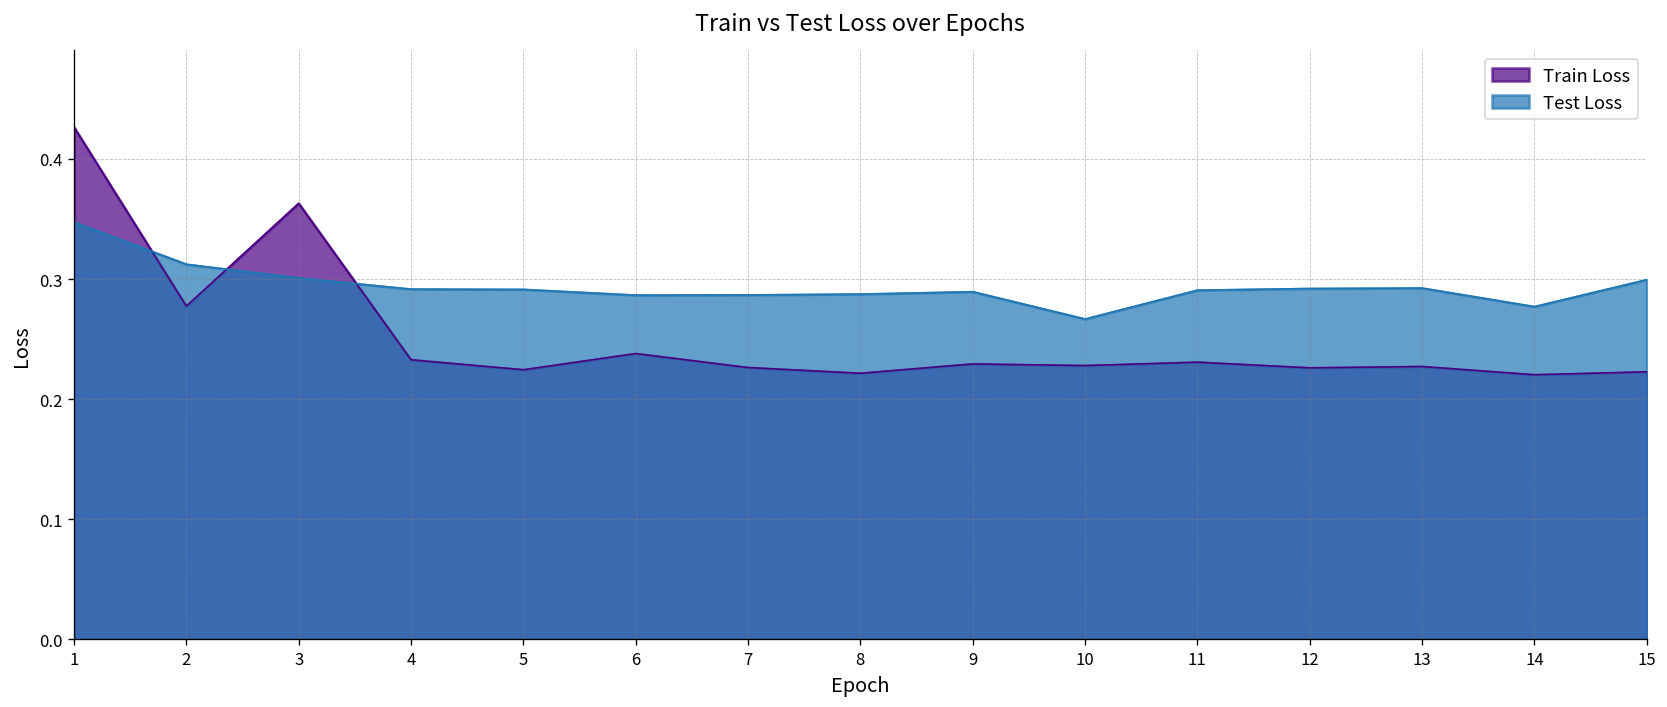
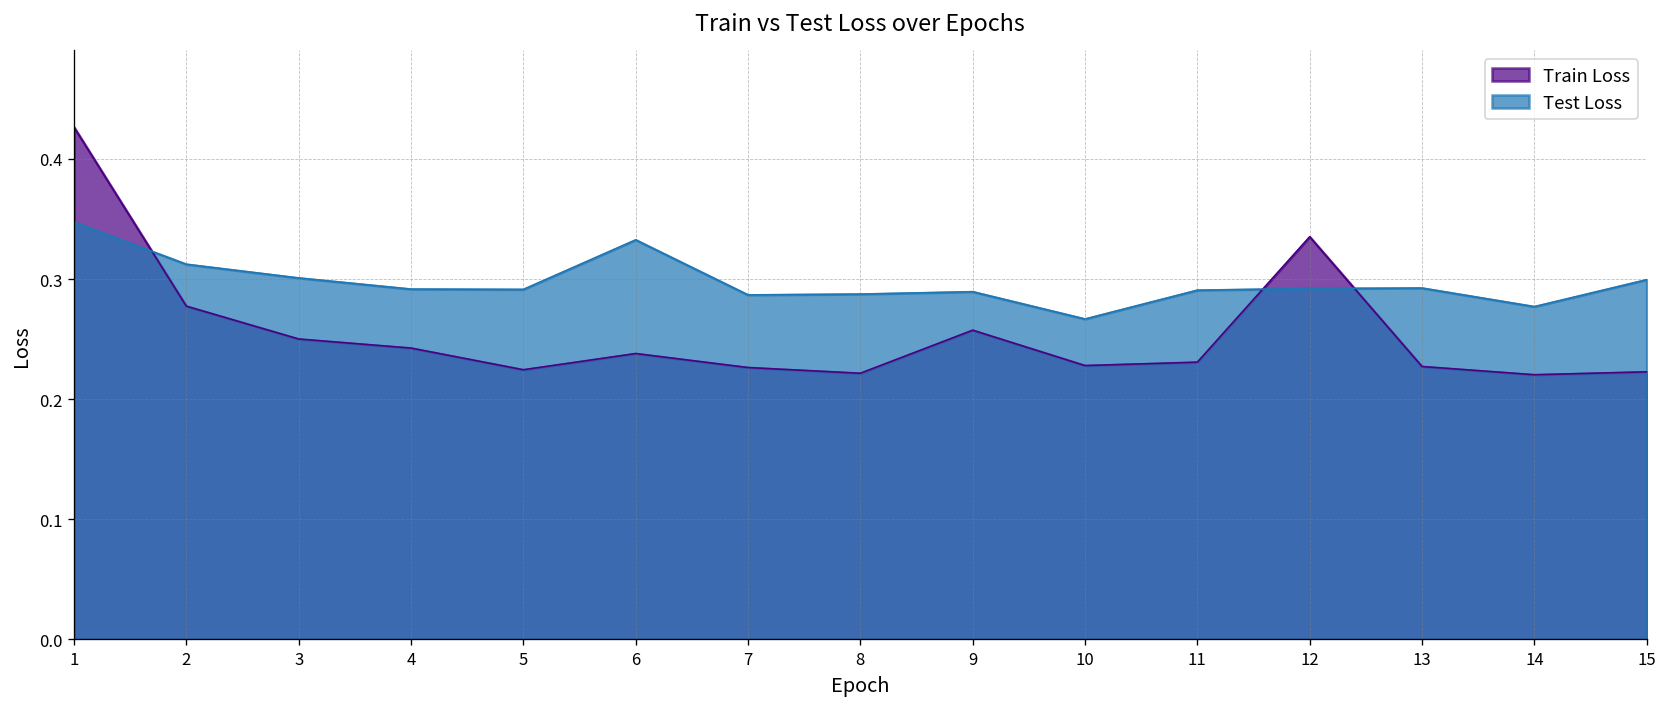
  {
    "Train Loss": {
      "1": 0.427,
      "2": 0.277,
-     "3": 0.363,
-     "4": 0.233,
+     "3": 0.250,
+     "4": 0.243,
      "5": 0.225,
      "6": 0.238,
      "7": 0.226,
      "8": 0.222,
-     "9": 0.229,
+     "9": 0.257,
      "10": 0.228,
      "11": 0.231,
-     "12": 0.226,
+     "12": 0.335,
      "13": 0.227,
      "14": 0.220,
      "15": 0.223
    },
    "Test Loss": {
      "1": 0.347,
      "2": 0.312,
      "3": 0.301,
      "4": 0.292,
      "5": 0.291,
-     "6": 0.287,
+     "6": 0.333,
      "7": 0.287,
      "8": 0.287,
      "9": 0.289,
      "10": 0.267,
      "11": 0.291,
      "12": 0.292,
      "13": 0.293,
      "14": 0.277,
      "15": 0.299
    }
  }
